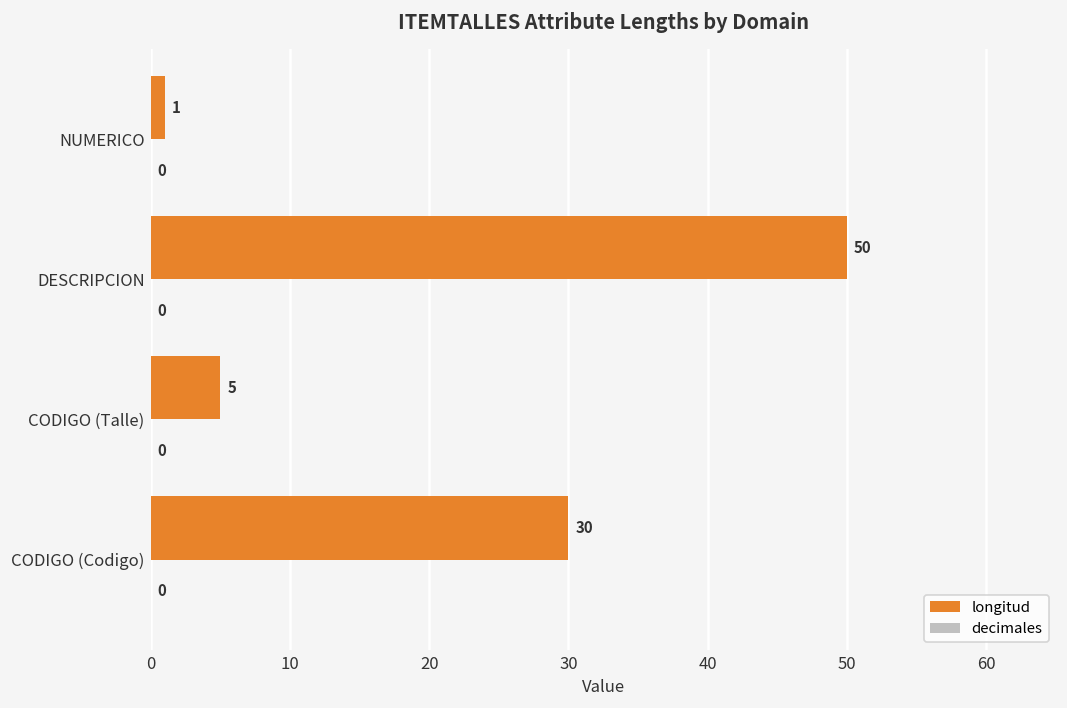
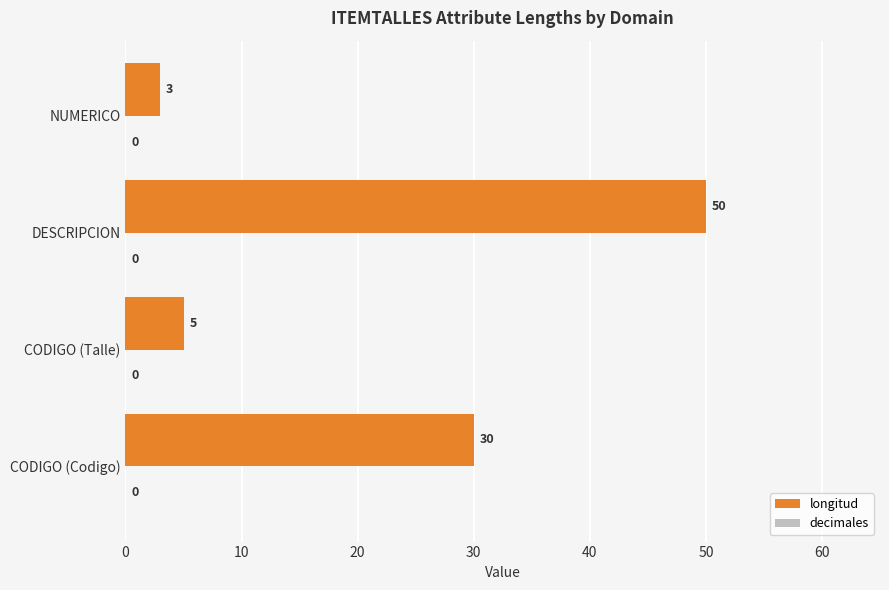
  {
    "longitud": {
-     "NUMERICO": 1,
+     "NUMERICO": 3,
      "DESCRIPCION": 50,
      "CODIGO (Talle)": 5,
      "CODIGO (Codigo)": 30
    },
    "decimales": {
      "NUMERICO": 0,
      "DESCRIPCION": 0,
      "CODIGO (Talle)": 0,
      "CODIGO (Codigo)": 0
    }
  }
